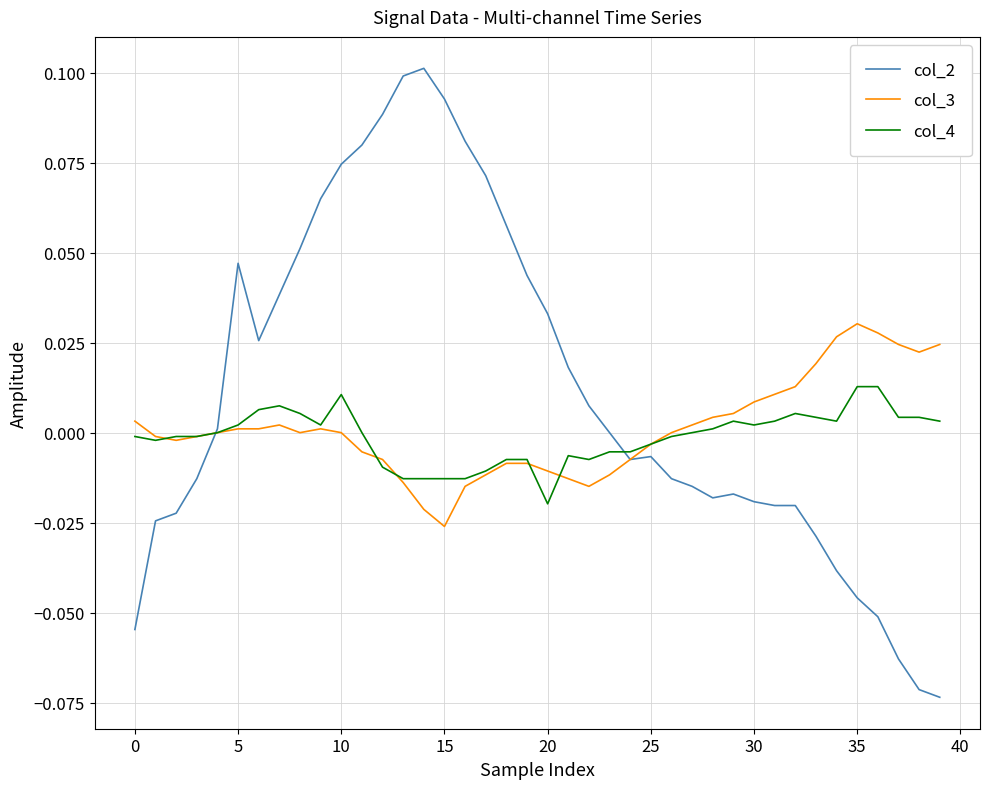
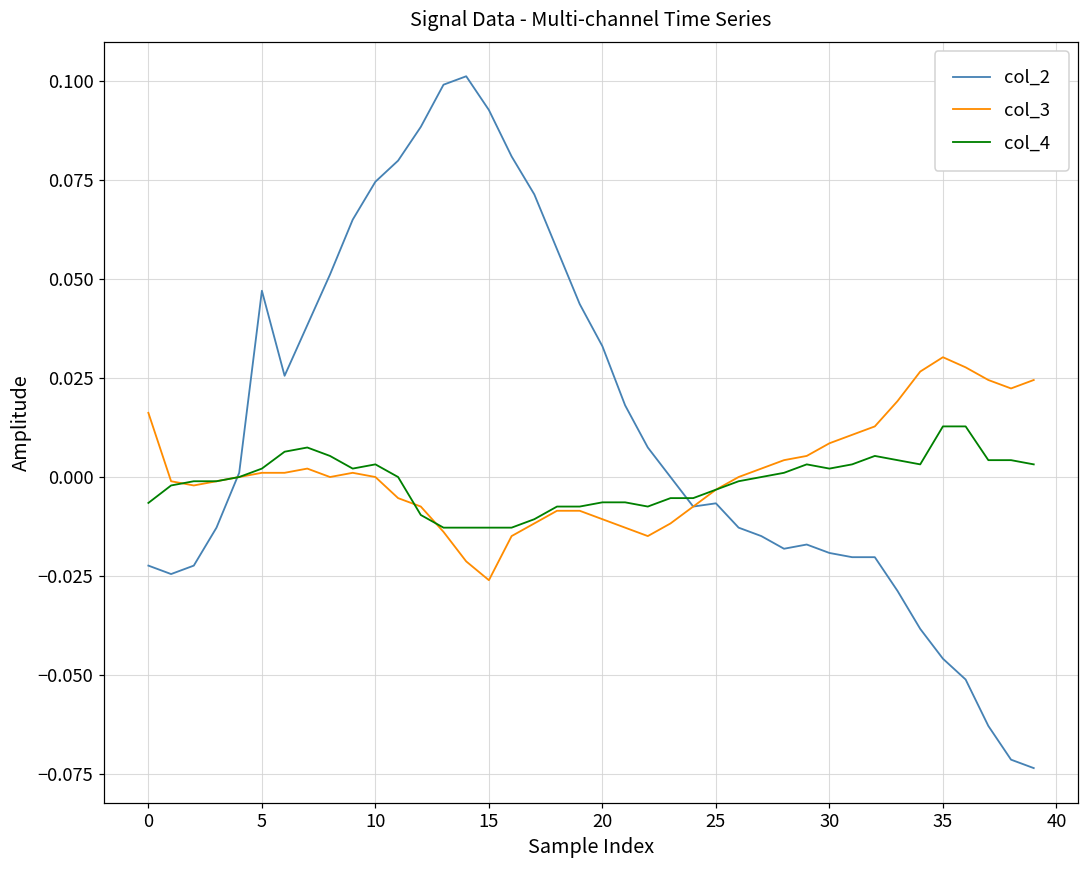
  {
    "col_2": {
-     "0": -0.055,
+     "0": -0.022,
      "5": 0.047,
      "10": 0.075,
      "15": 0.093,
      "20": 0.033,
      "25": -0.007,
      "30": -0.019,
      "35": -0.046
    },
    "col_3": {
-     "0": 0.003,
+     "0": 0.016,
      "5": 0.001,
      "10": 0.000,
      "15": -0.026,
      "20": -0.011,
      "30": 0.009,
      "35": 0.030
    },
    "col_4": {
-     "0": -0.001,
+     "0": -0.007,
      "5": 0.002,
-     "10": 0.011,
+     "10": 0.003,
      "15": -0.013,
-     "20": -0.020,
+     "20": -0.006,
      "30": 0.002,
      "35": 0.013
    }
  }
